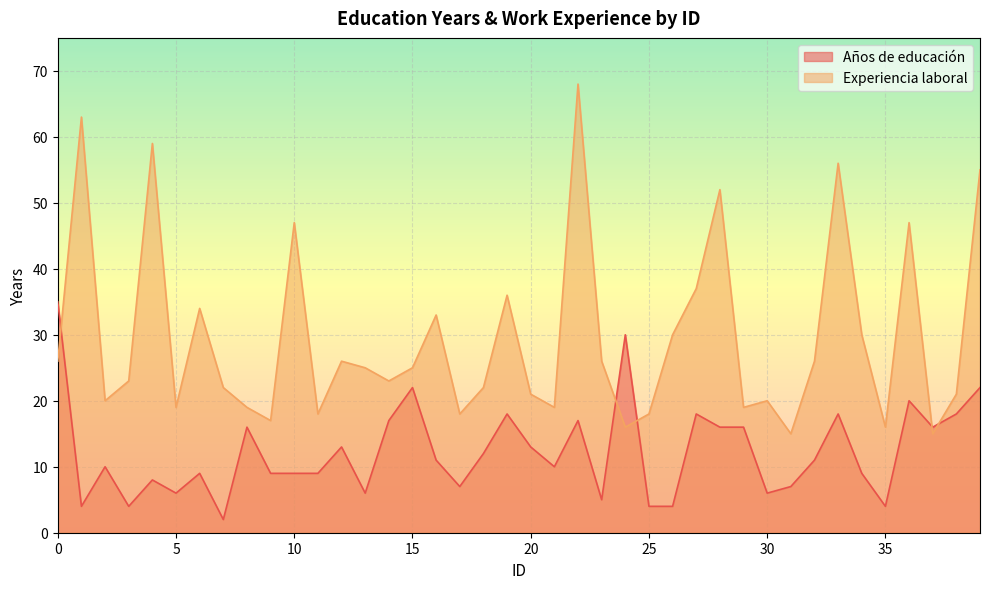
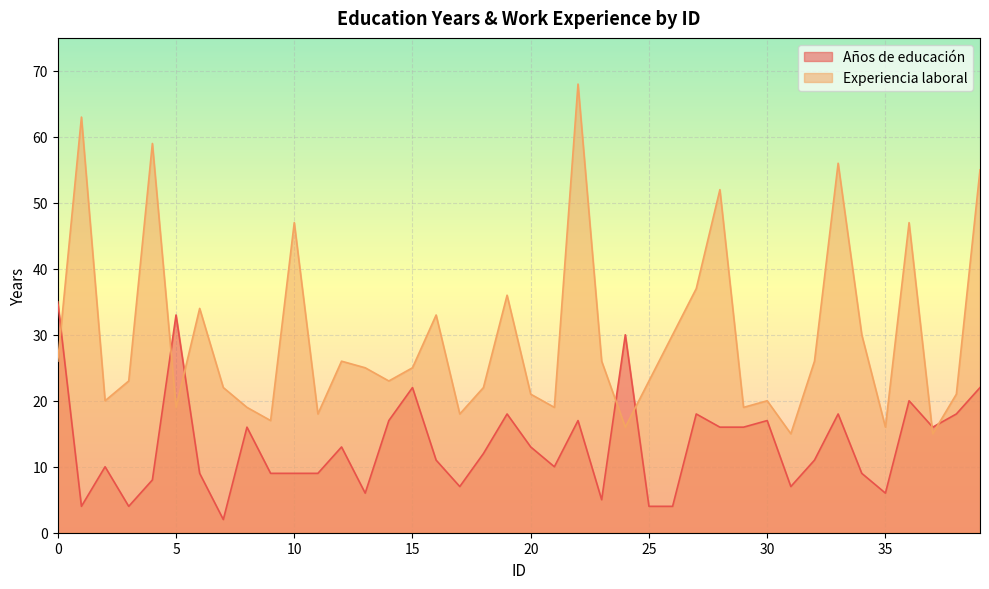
  {
    "Años de educación": {
      "0": 35,
-     "5": 6,
+     "5": 33,
      "10": 9,
      "15": 22,
      "20": 13,
      "25": 4,
-     "30": 6,
-     "35": 4
+     "30": 17,
+     "35": 6
    },
    "Experiencia laboral": {
      "0": 26,
      "5": 19,
      "10": 47,
      "15": 25,
      "20": 21,
-     "25": 18,
+     "25": 23,
      "30": 20,
      "35": 16
    }
  }
